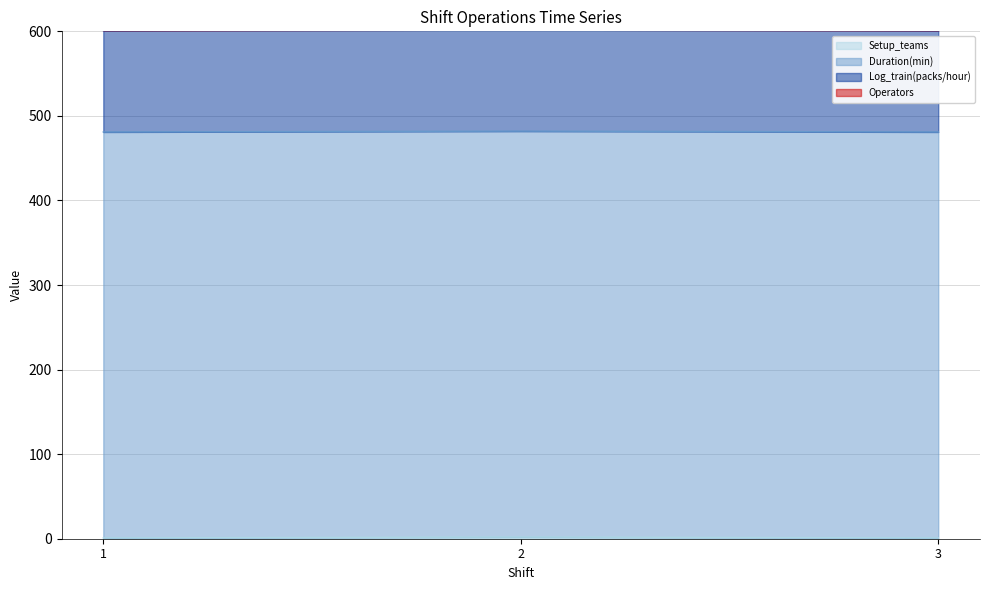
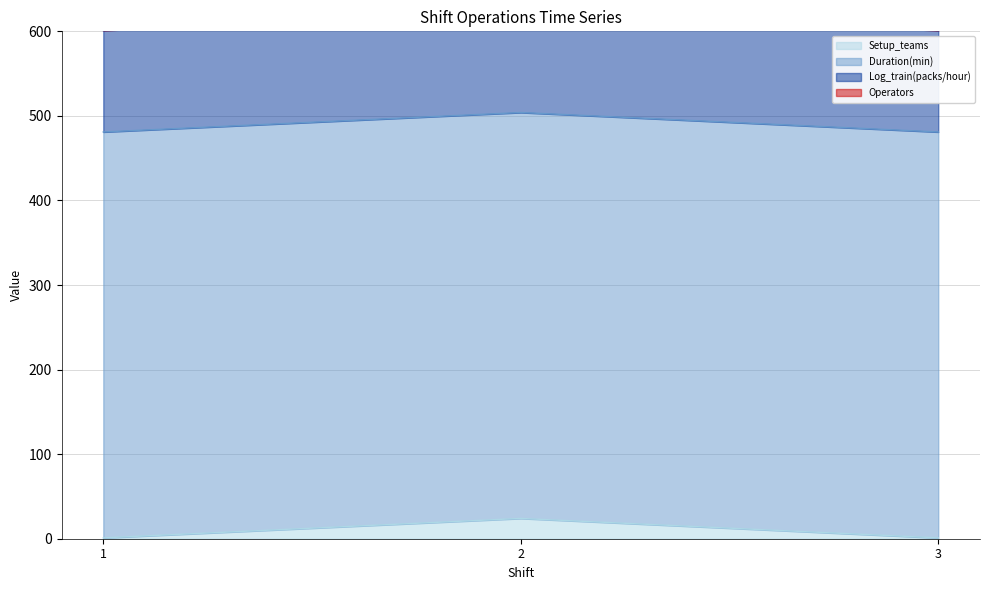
  {
    "Setup_teams": {
      "1": 0,
-     "2": 0,
+     "2": 20,
      "3": 0
    },
    "Duration(min)": {
      "1": 480,
      "2": 480,
      "3": 480
    },
    "Log_train(packs/hour)": {
      "1": 120,
      "3": 120
    }
  }
